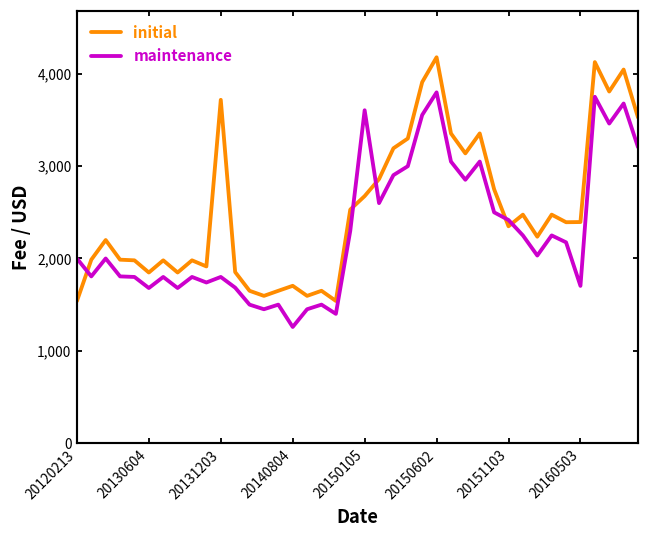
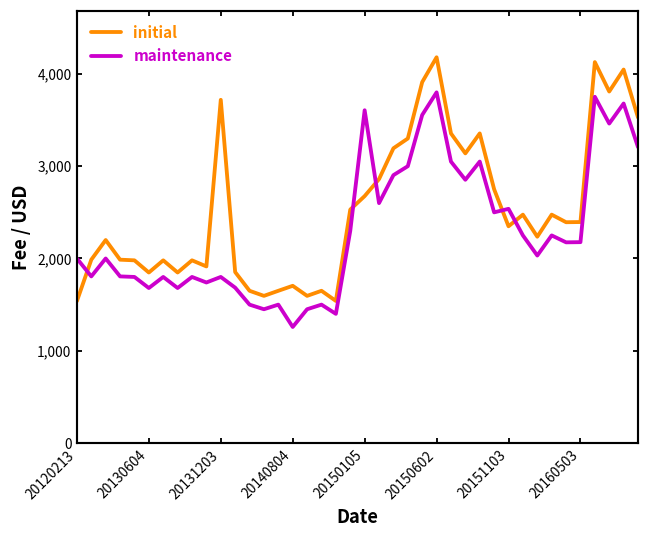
  {
    "initial": {
      "20120213": "1,500",
      "20130604": "1,800",
      "20131203": "3,700",
      "20140804": "1,700",
      "20150105": "2,700",
      "20150602": "4,200",
      "20151103": "2,300",
      "20160503": "2,400"
    },
    "maintenance": {
      "20120213": "2,000",
      "20130604": "1,700",
      "20131203": "1,800",
      "20140804": "1,300",
      "20150105": "3,600",
      "20150602": "3,800",
-     "20151103": "2,400",
-     "20160503": "1,700"
+     "20151103": "2,500",
+     "20160503": "2,200"
    }
  }
